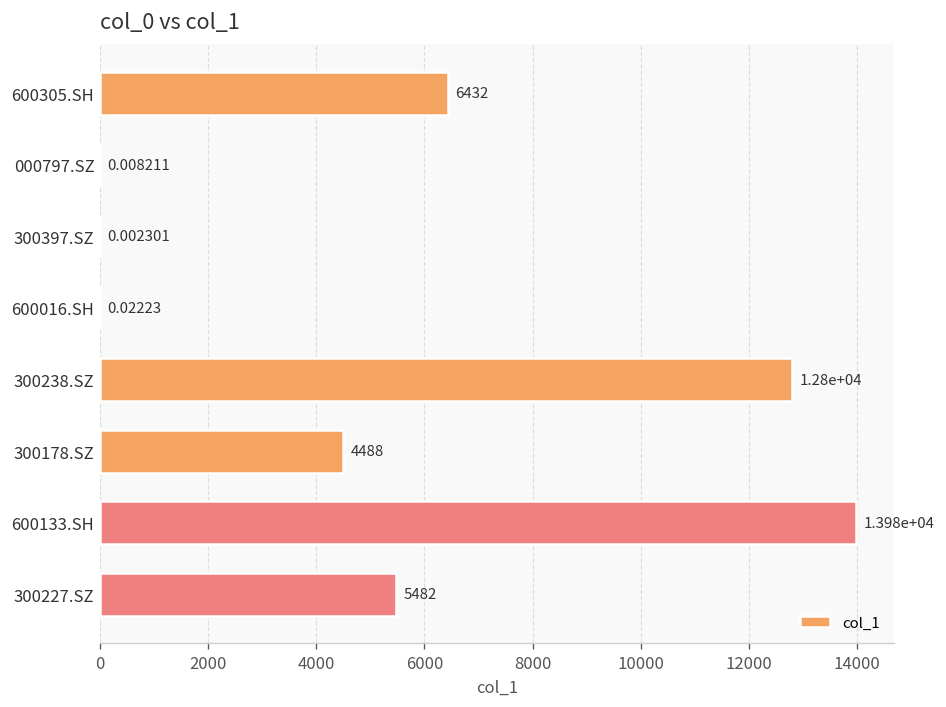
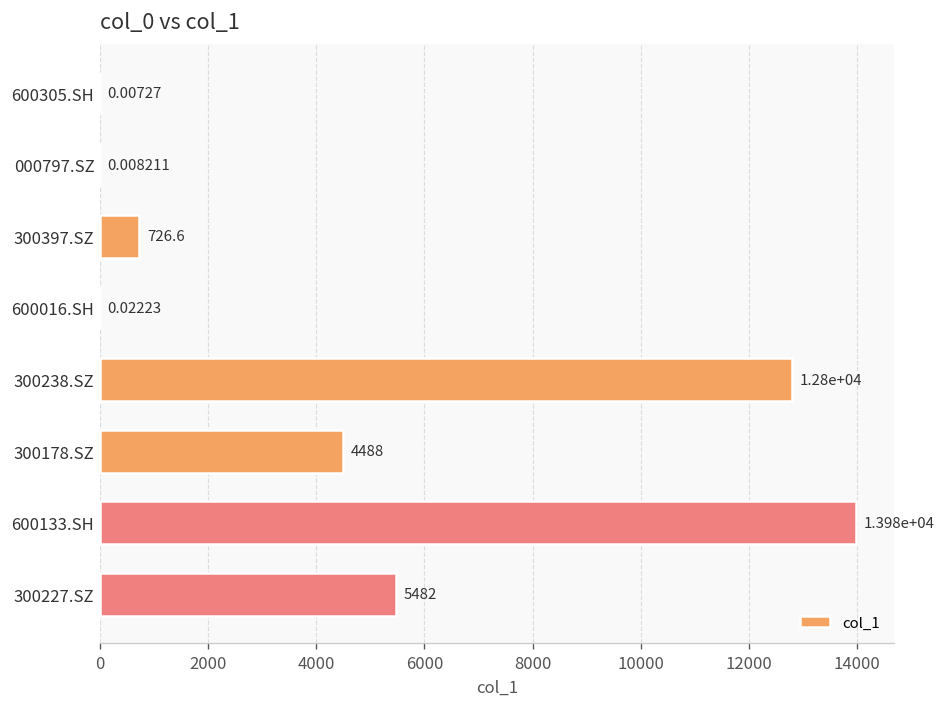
  {
-   "600305.SH": 6432,
+   "600305.SH": 0.00727,
    "000797.SZ": 0.008211,
-   "300397.SZ": 0.002301,
+   "300397.SZ": 726.6,
    "600016.SH": 0.02223,
    "300178.SZ": 4488,
    "300227.SZ": 5482
  }
